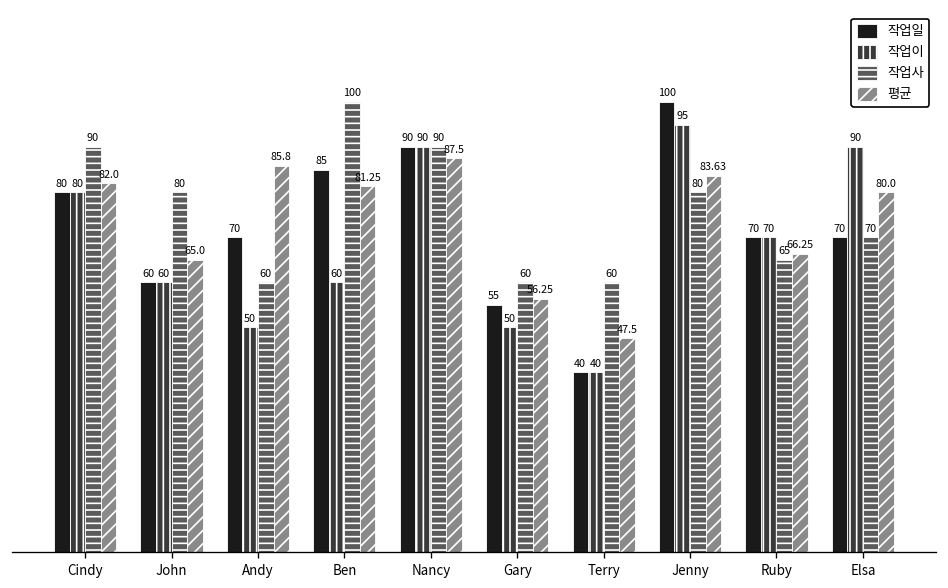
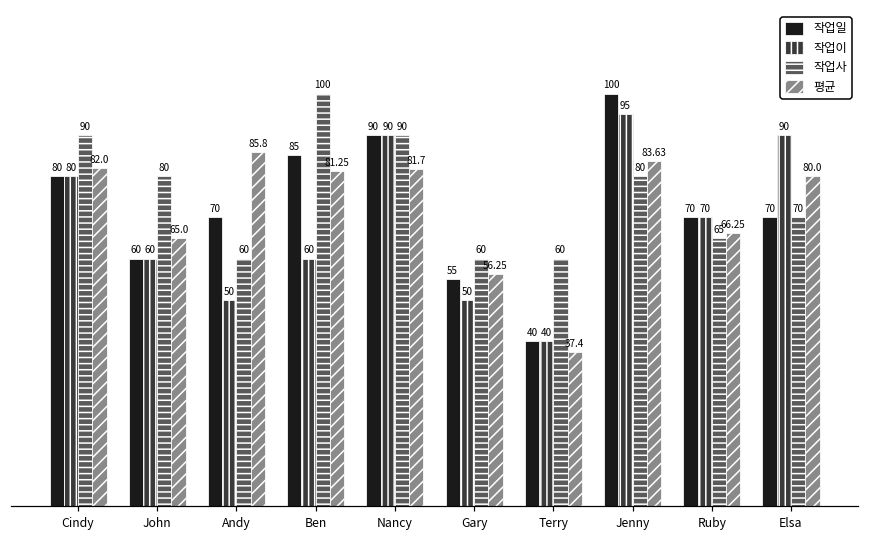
  {
    "평균": {
      "Cindy": 82.0,
      "John": 65.0,
      "Andy": 85.8,
      "Ben": 81.25,
-     "Nancy": 87.5,
+     "Nancy": 81.7,
      "Gary": 56.25,
-     "Terry": 47.5,
+     "Terry": 37.4,
      "Jenny": 83.63,
      "Ruby": 66.25,
      "Elsa": 80.0
    }
  }
